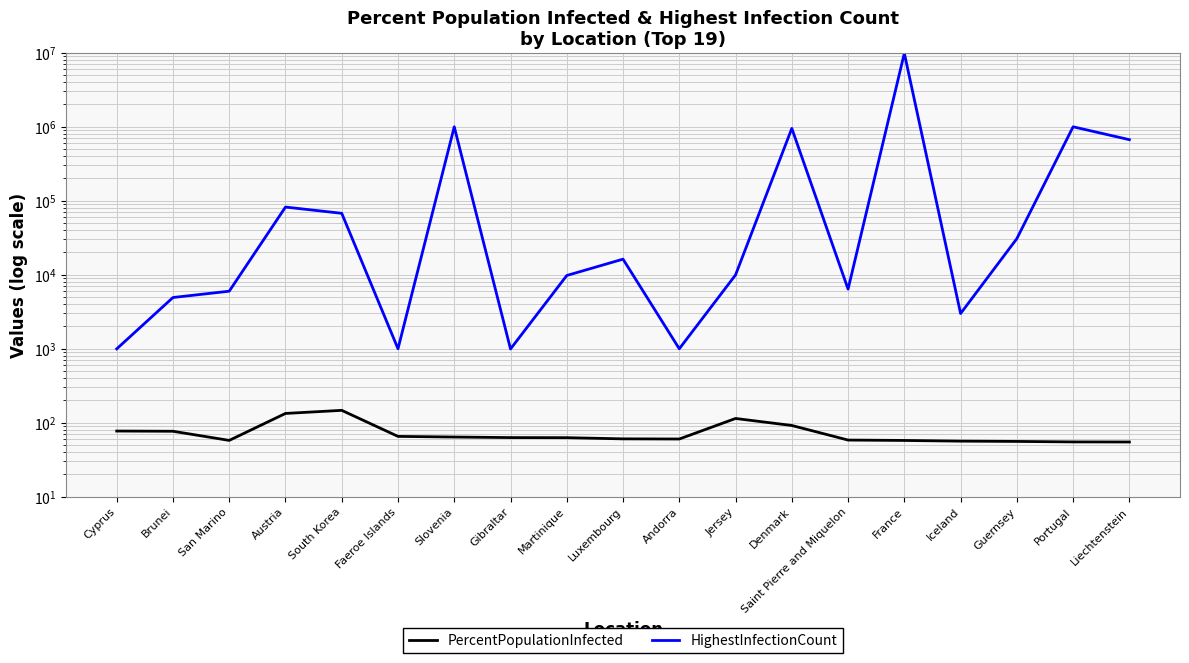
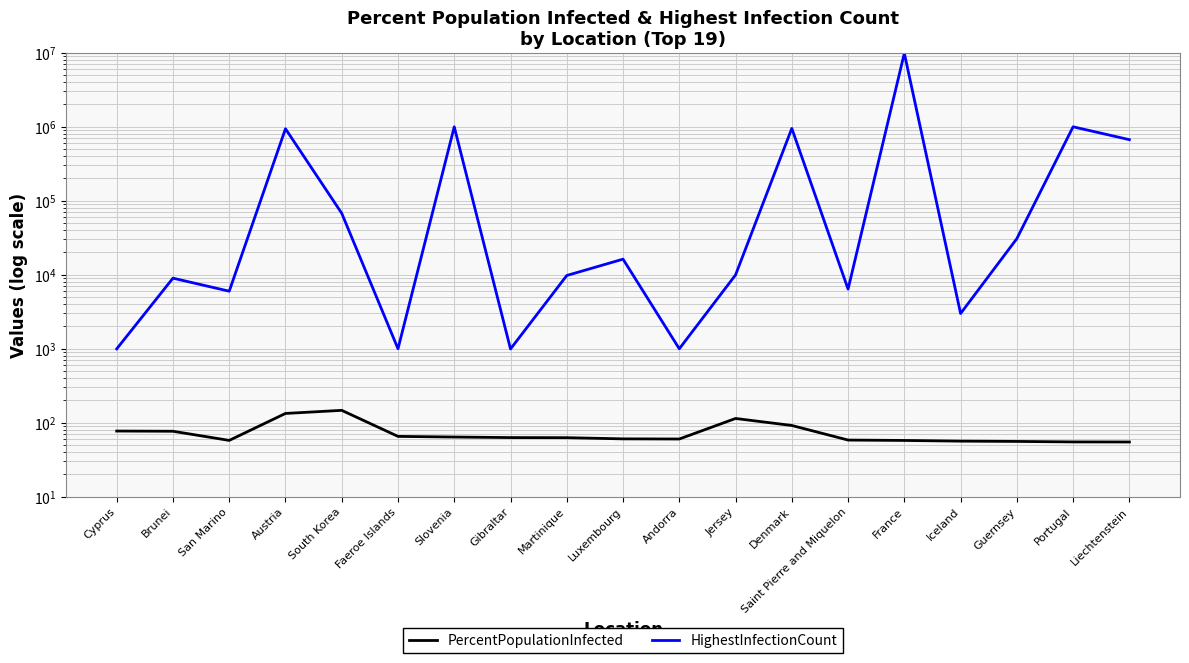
  {
    "PercentPopulationInfected": {
      "Cyprus": 80,
      "Brunei": 80,
      "San Marino": 60,
      "Austria": 130,
      "South Korea": 150,
      "Faeroe Islands": 70,
      "Slovenia": 60,
      "Gibraltar": 60,
      "Martinique": 60,
      "Luxembourg": 60,
      "Andorra": 60,
      "Jersey": 110,
      "Denmark": 90,
      "Saint Pierre and Miquelon": 60,
      "France": 60,
      "Iceland": 60,
      "Guernsey": 60,
      "Portugal": 50,
      "Liechtenstein": 50
    },
    "HighestInfectionCount": {
      "Cyprus": 1000,
-     "Brunei": 5000,
+     "Brunei": 9000,
      "San Marino": 6000,
-     "Austria": 80000,
+     "Austria": 900000,
      "South Korea": 70000,
      "Faeroe Islands": 1000,
      "Slovenia": 1000000,
      "Gibraltar": 1000,
      "Martinique": 10000,
      "Luxembourg": 16000,
      "Andorra": 1000,
      "Jersey": 10000,
      "Denmark": 1000000,
      "Saint Pierre and Miquelon": 6000,
      "France": 10000000,
      "Iceland": 3000,
      "Guernsey": 31000,
      "Portugal": 1000000,
      "Liechtenstein": 700000
    }
  }
